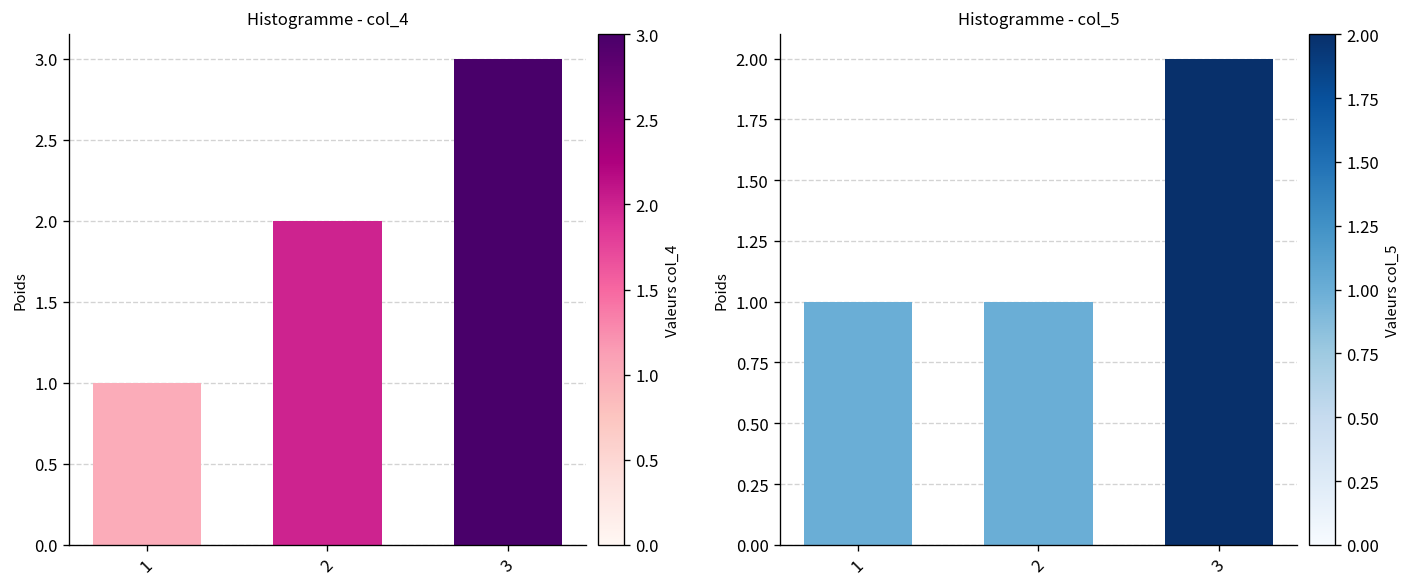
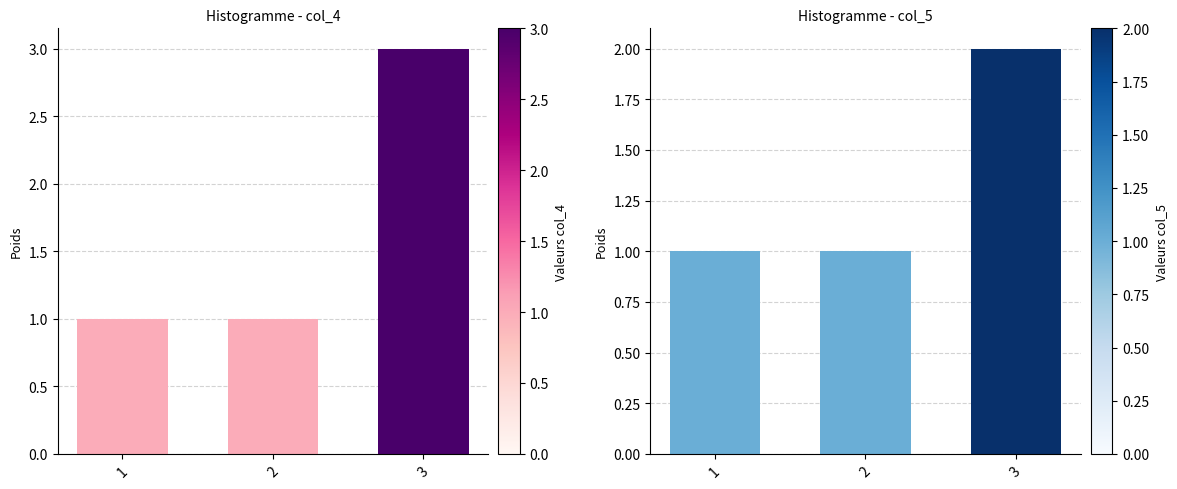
  {
    "Histogramme - col_4": {
      "1": 1,
-     "2": 2,
+     "2": 1,
      "3": 3
    },
    "Histogramme - col_5": {
      "1": 1.00,
      "2": 1.00,
      "3": 2.00
    }
  }
